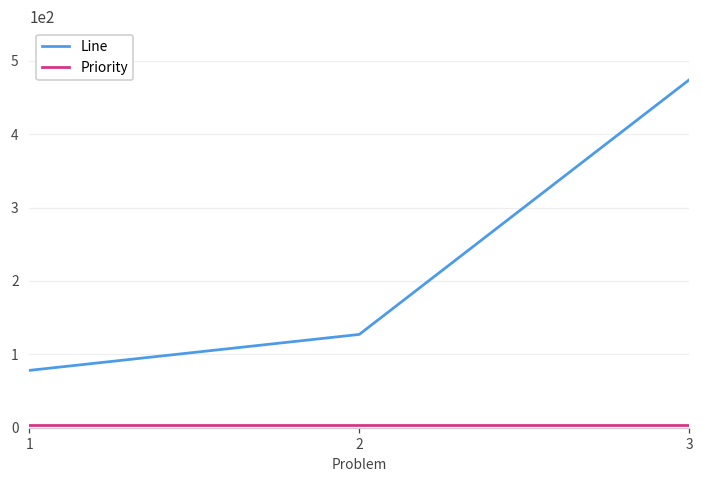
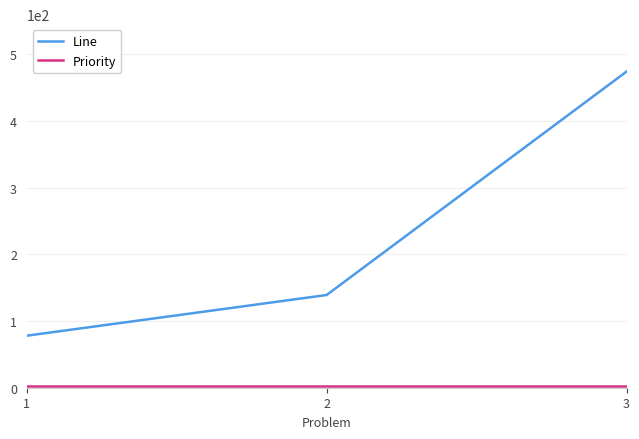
  {
    "Line": {
      "1": 80,
-     "2": 130,
+     "2": 140,
      "3": 470
    },
    "Priority": {
      "1": 0,
      "2": 0,
      "3": 0
    }
  }
